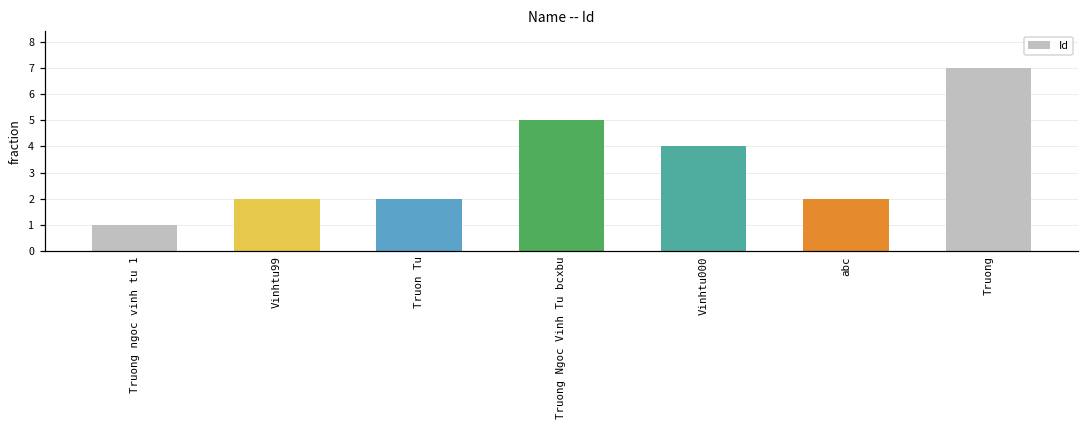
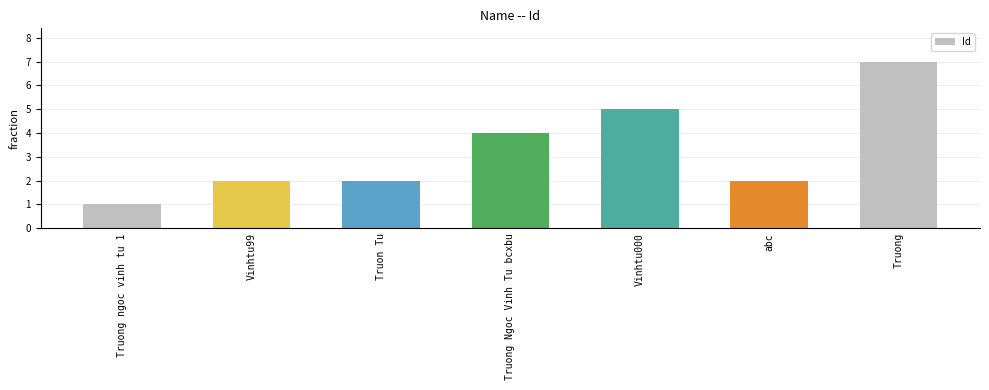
  {
    "Truong ngoc vinh tu 1": 1,
    "Vinhtu99": 2,
    "Truon Tu": 2,
-   "Truong Ngoc Vinh Tu bcxbu": 5,
-   "Vinhtu000": 4,
+   "Truong Ngoc Vinh Tu bcxbu": 4,
+   "Vinhtu000": 5,
    "abc": 2,
    "Truong": 7
  }
